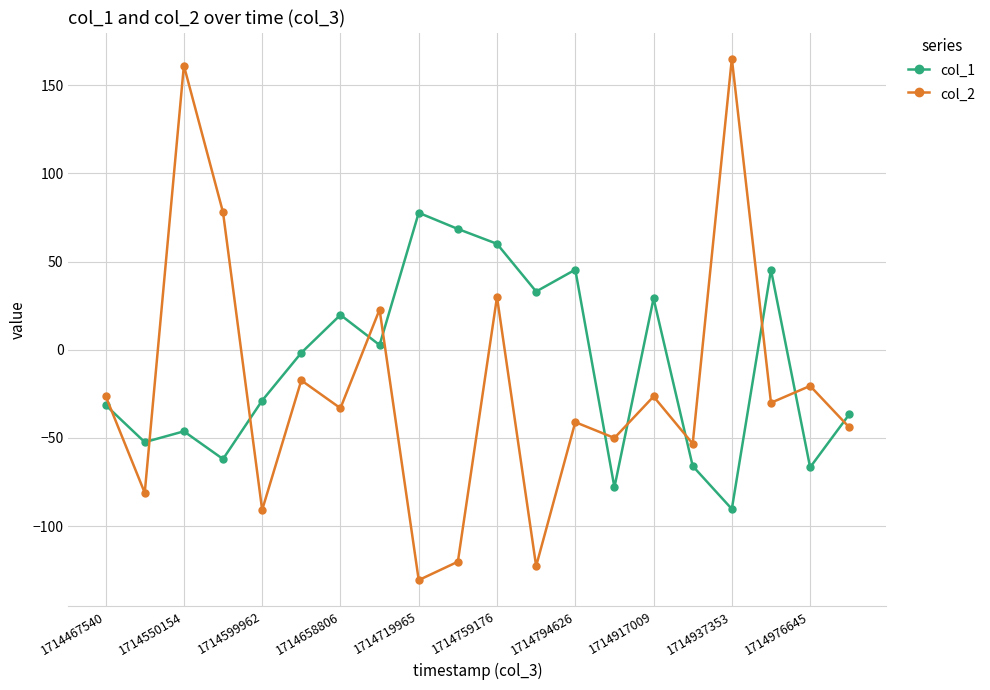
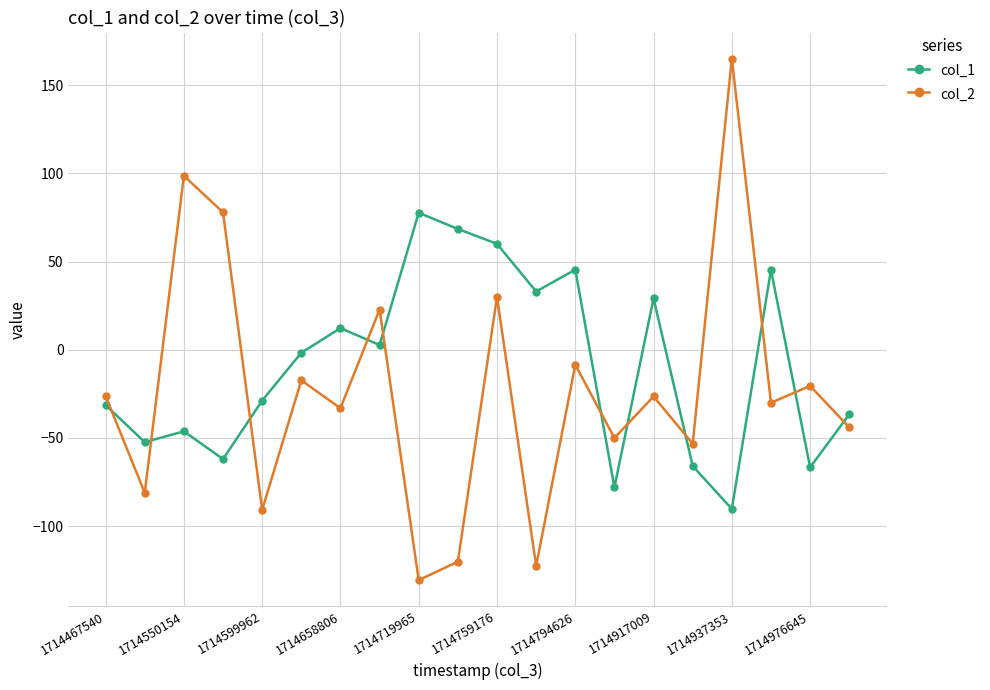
  {
    "col_1": {
      "1714467540": -31,
      "1714550154": -46,
      "1714599962": -29,
-     "1714658806": 20,
+     "1714658806": 12,
      "1714719965": 78,
      "1714759176": 60,
      "1714794626": 45,
      "1714917009": 29,
      "1714937353": -90,
      "1714976645": -67
    },
    "col_2": {
      "1714467540": -26,
-     "1714550154": 161,
+     "1714550154": 99,
      "1714599962": -91,
      "1714658806": -33,
      "1714719965": -131,
      "1714759176": 30,
-     "1714794626": -41,
+     "1714794626": -9,
      "1714917009": -27,
      "1714937353": 165,
      "1714976645": -21
    }
  }
